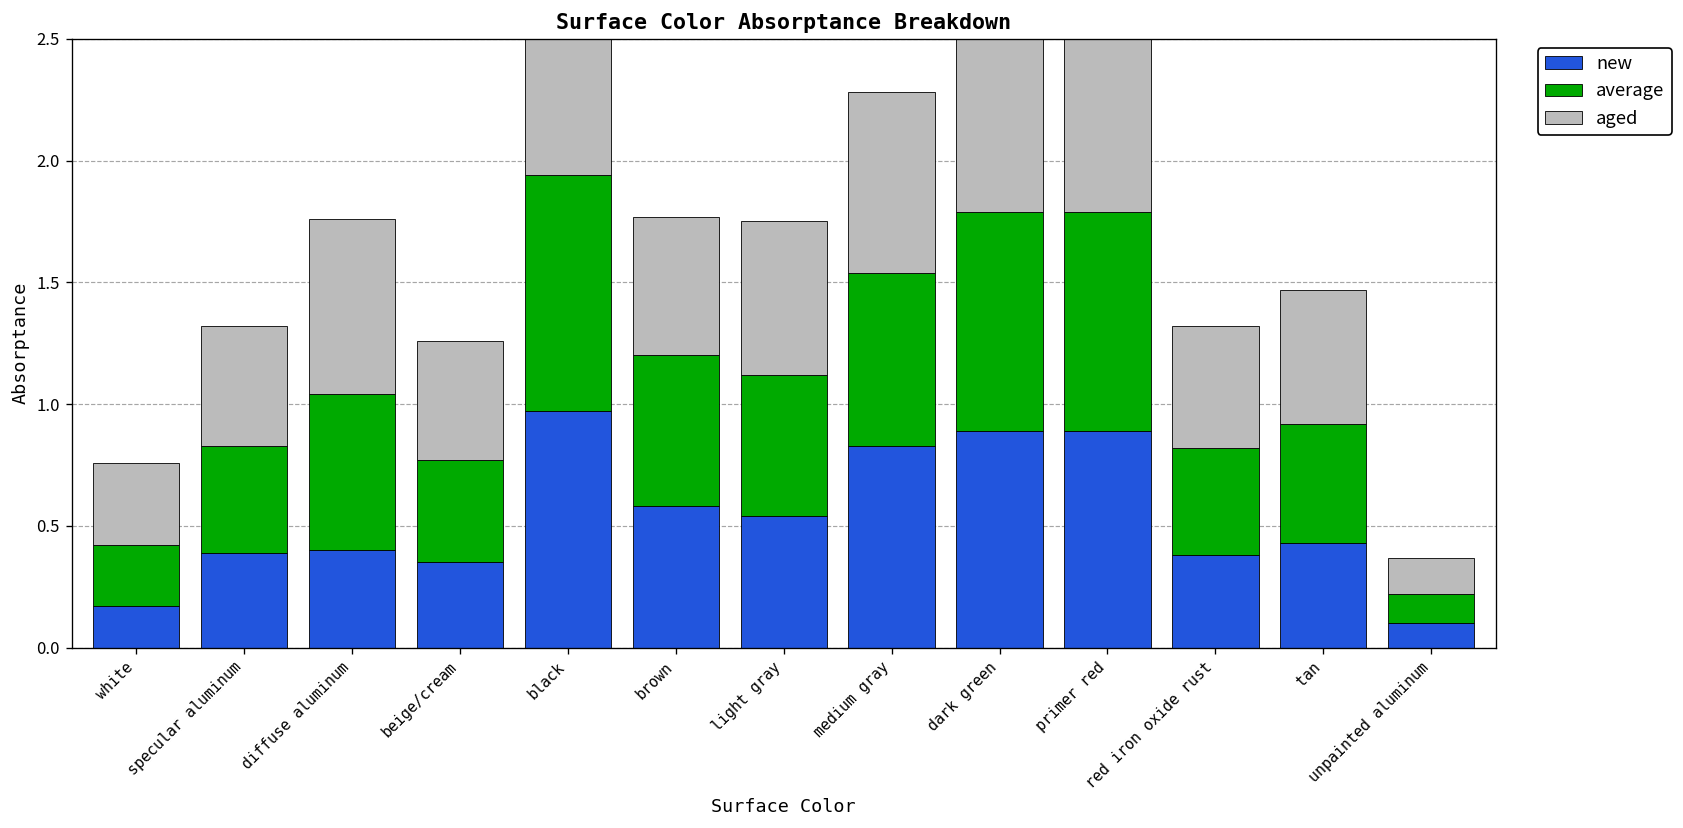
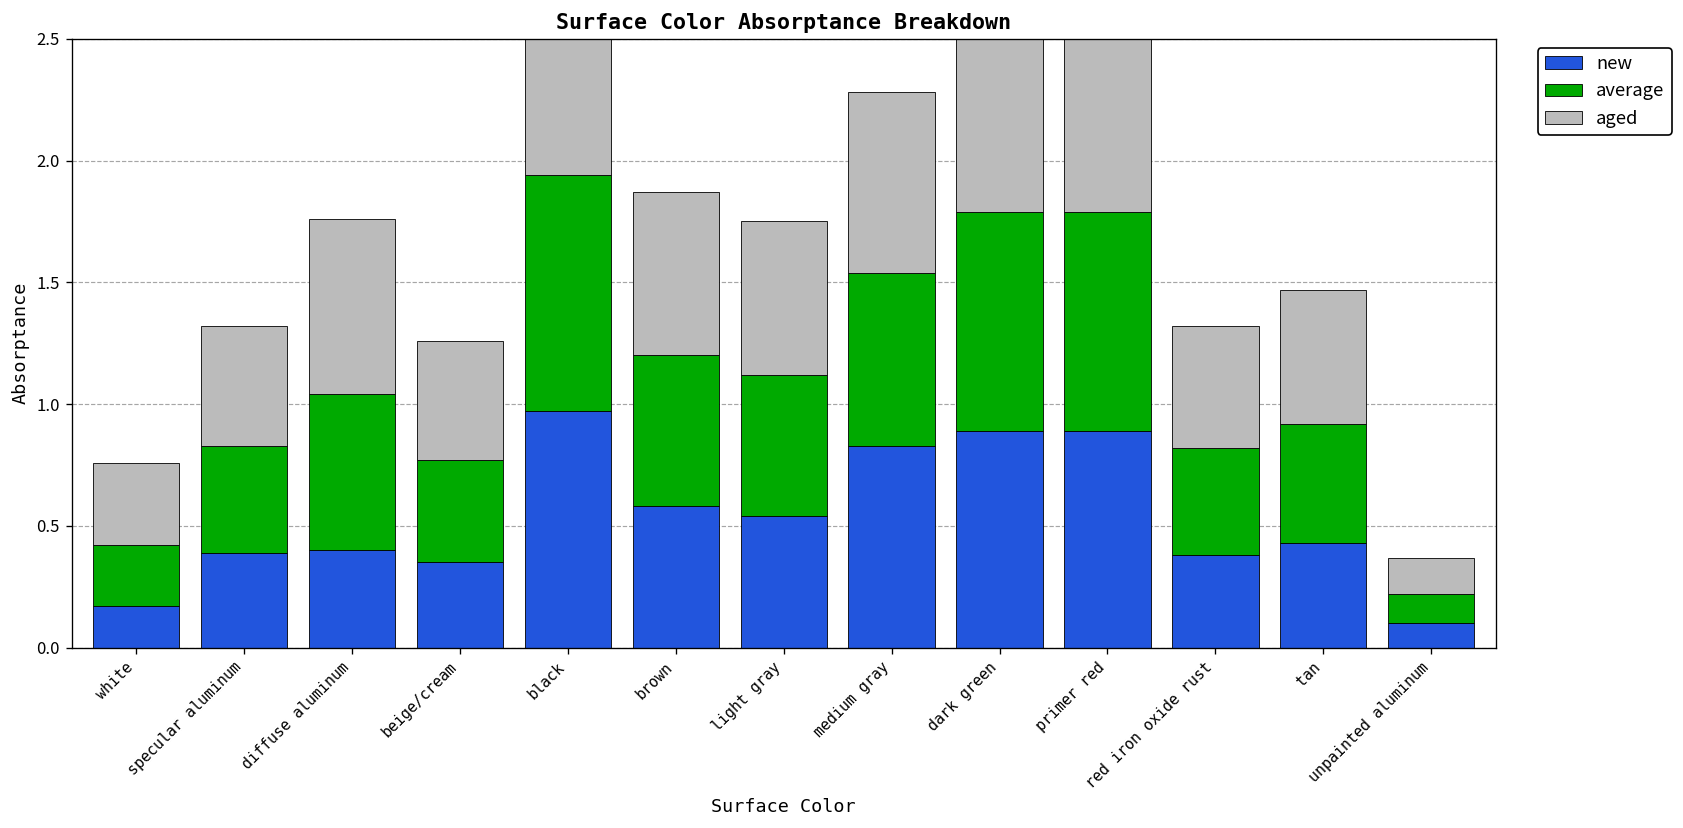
  {
    "new": {
      "white": 0.17,
      "specular aluminum": 0.39,
      "diffuse aluminum": 0.40,
      "beige/cream": 0.35,
      "black": 0.97,
      "brown": 0.58,
      "light gray": 0.54,
      "medium gray": 0.83,
      "dark green": 0.89,
      "primer red": 0.89,
      "red iron oxide rust": 0.38,
      "tan": 0.43,
      "unpainted aluminum": 0.10
    },
    "average": {
      "white": 0.25,
      "specular aluminum": 0.44,
      "diffuse aluminum": 0.64,
      "beige/cream": 0.42,
      "black": 0.97,
      "brown": 0.62,
      "light gray": 0.58,
      "medium gray": 0.71,
      "dark green": 0.90,
      "primer red": 0.90,
      "red iron oxide rust": 0.44,
      "tan": 0.49,
      "unpainted aluminum": 0.12
    },
    "aged": {
      "white": 0.34,
      "specular aluminum": 0.49,
      "diffuse aluminum": 0.72,
      "beige/cream": 0.49,
-     "brown": 0.57,
+     "brown": 0.67,
      "light gray": 0.63,
      "medium gray": 0.74,
      "red iron oxide rust": 0.50,
      "tan": 0.55,
      "unpainted aluminum": 0.15
    }
  }
